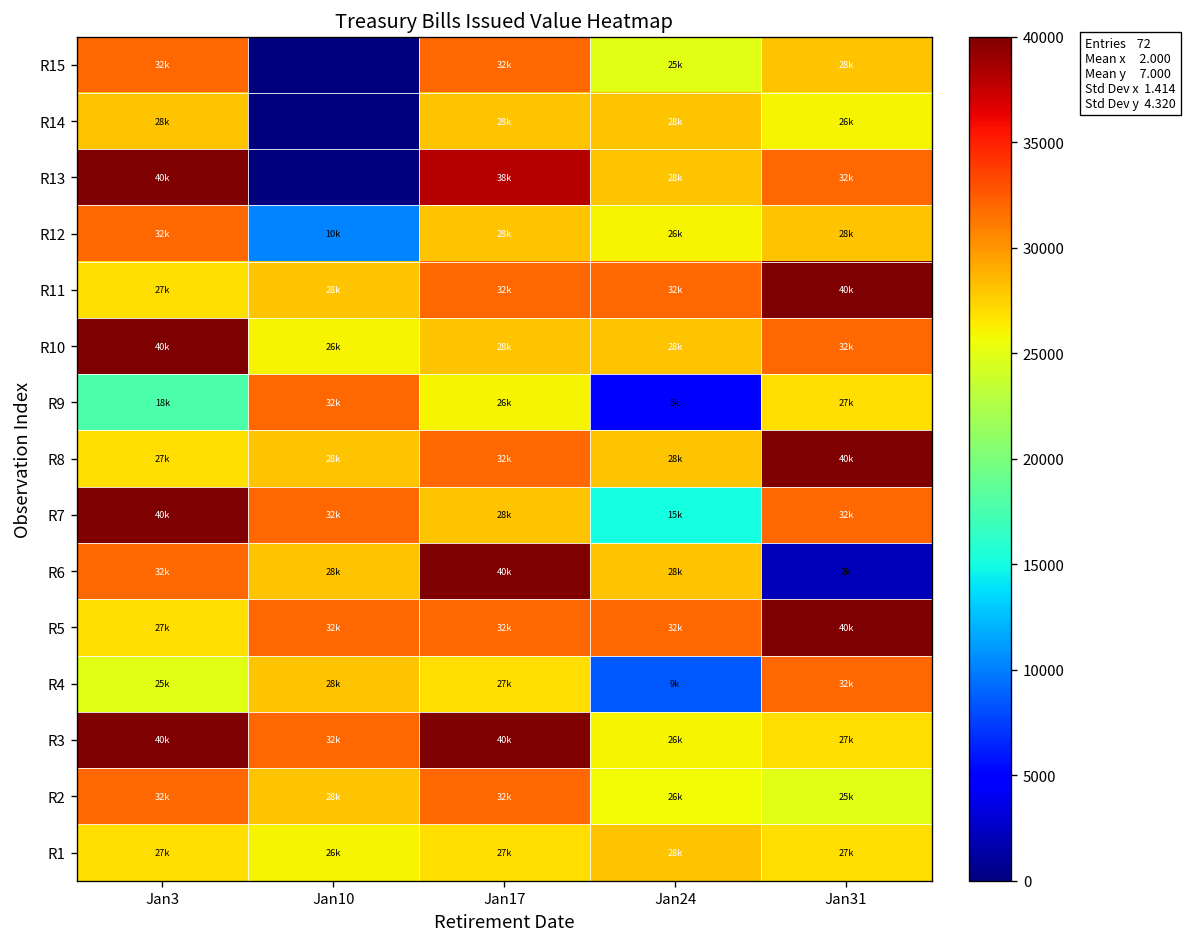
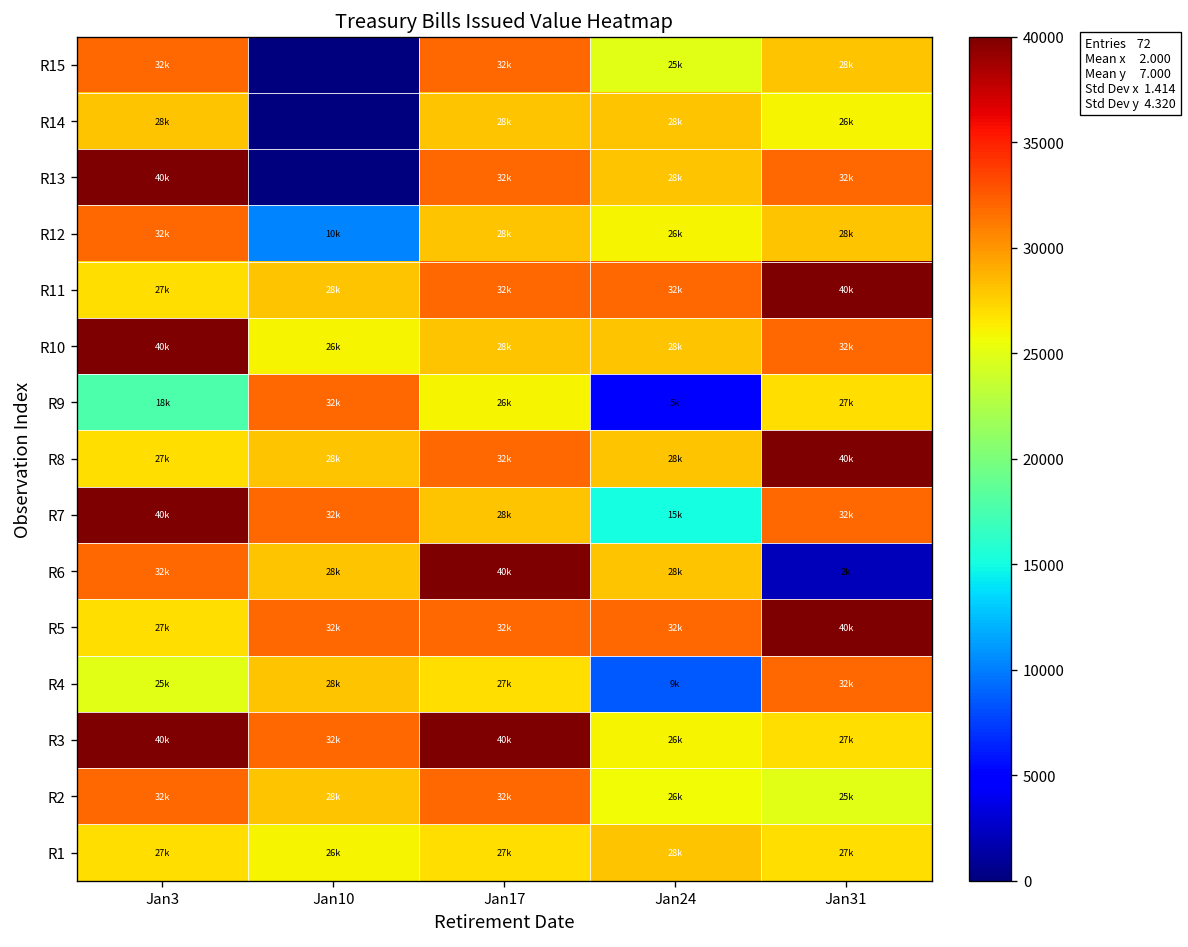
  {
    "R15": {
      "Jan3": "32k",
      "Jan17": "32k",
      "Jan24": "25k",
      "Jan31": "28k"
    },
    "R14": {
      "Jan3": "28k",
      "Jan17": "28k",
      "Jan24": "28k",
      "Jan31": "26k"
    },
    "R13": {
      "Jan3": "40k",
-     "Jan17": "38k",
+     "Jan17": "32k",
      "Jan24": "28k",
      "Jan31": "32k"
    },
    "R12": {
      "Jan3": "32k",
      "Jan10": "10k",
      "Jan17": "28k",
      "Jan24": "26k",
      "Jan31": "28k"
    },
    "R11": {
      "Jan3": "27k",
      "Jan10": "28k",
      "Jan17": "32k",
      "Jan24": "32k",
      "Jan31": "40k"
    },
    "R10": {
      "Jan3": "40k",
      "Jan10": "26k",
      "Jan17": "28k",
      "Jan24": "28k",
      "Jan31": "32k"
    },
    "R9": {
      "Jan3": "18k",
      "Jan10": "32k",
      "Jan17": "26k",
      "Jan24": "5k",
      "Jan31": "27k"
    },
    "R8": {
      "Jan3": "27k",
      "Jan10": "28k",
      "Jan17": "32k",
      "Jan24": "28k",
      "Jan31": "40k"
    },
    "R7": {
      "Jan3": "40k",
      "Jan10": "32k",
      "Jan17": "28k",
      "Jan24": "15k",
      "Jan31": "32k"
    },
    "R6": {
      "Jan3": "32k",
      "Jan10": "28k",
      "Jan17": "40k",
      "Jan24": "28k",
      "Jan31": "2k"
    },
    "R5": {
      "Jan3": "27k",
      "Jan10": "32k",
      "Jan17": "32k",
      "Jan24": "32k",
      "Jan31": "40k"
    },
    "R4": {
      "Jan3": "25k",
      "Jan10": "28k",
      "Jan17": "27k",
      "Jan24": "9k",
      "Jan31": "32k"
    },
    "R3": {
      "Jan3": "40k",
      "Jan10": "32k",
      "Jan17": "40k",
      "Jan24": "26k",
      "Jan31": "27k"
    },
    "R2": {
      "Jan3": "32k",
      "Jan10": "28k",
      "Jan17": "32k",
      "Jan24": "26k",
      "Jan31": "25k"
    },
    "R1": {
      "Jan3": "27k",
      "Jan10": "26k",
      "Jan17": "27k",
      "Jan24": "28k",
      "Jan31": "27k"
    }
  }
